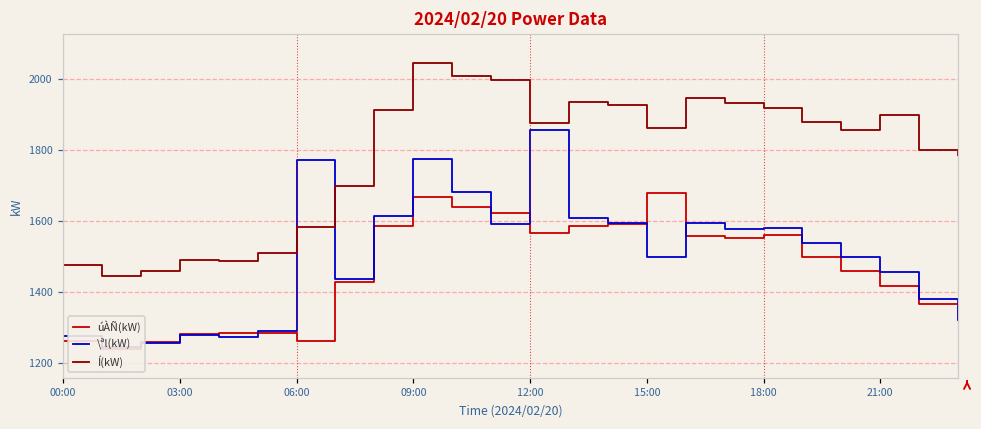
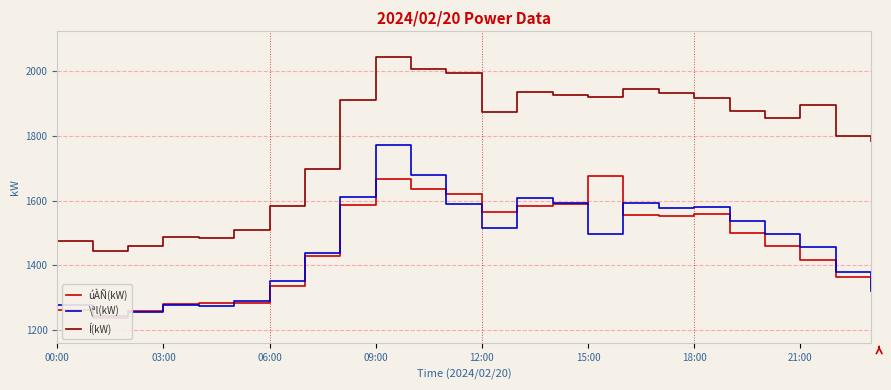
  {
    "úÀÑ(kW)": {
      "00:00": 1260,
-     "06:00": 1260,
+     "06:00": 1340,
      "09:00": 1670,
      "12:00": 1570,
      "15:00": 1680,
      "18:00": 1560,
      "21:00": 1420
    },
    "\\ªl(kW)": {
      "00:00": 1280,
-     "06:00": 1770,
+     "06:00": 1350,
      "09:00": 1770,
-     "12:00": 1860,
+     "12:00": 1520,
      "15:00": 1500,
      "18:00": 1580,
      "21:00": 1460
    },
    "Í(kW)": {
      "00:00": 1480,
      "03:00": 1490,
      "06:00": 1580,
      "09:00": 2040,
      "12:00": 1880,
-     "15:00": 1860,
+     "15:00": 1920,
      "18:00": 1920,
      "21:00": 1900
    }
  }
